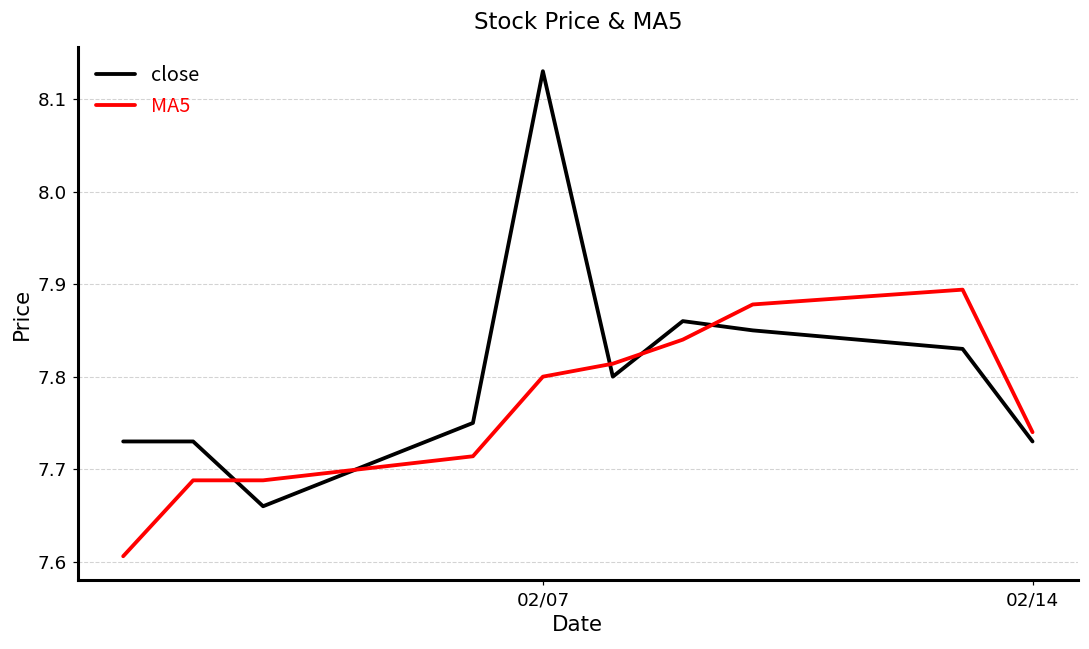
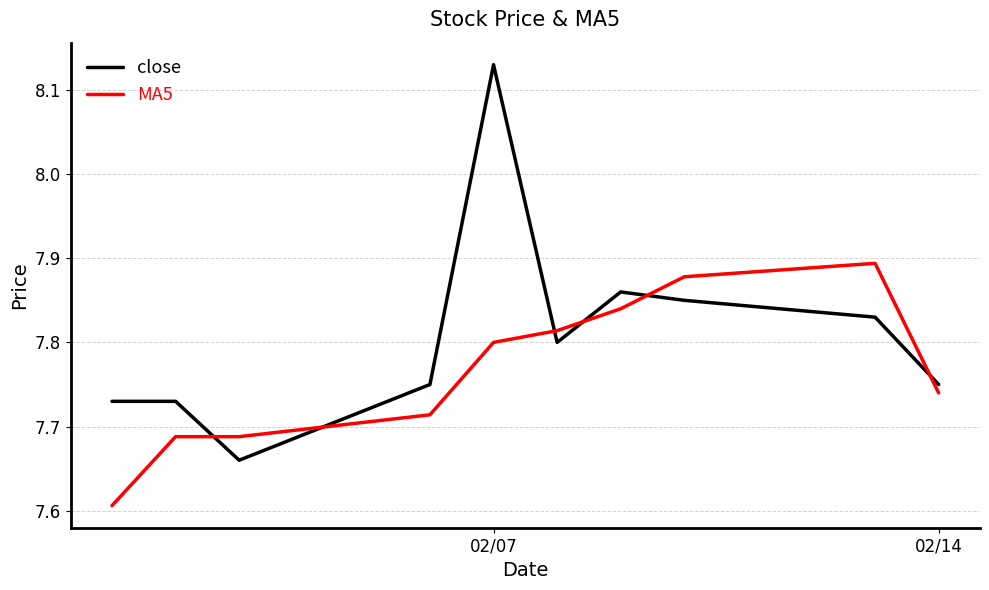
  {
    "close": {
      "02/07": 8.13,
-     "02/14": 7.73
+     "02/14": 7.75
    },
    "MA5": {
      "02/07": 7.80,
      "02/14": 7.74
    }
  }
